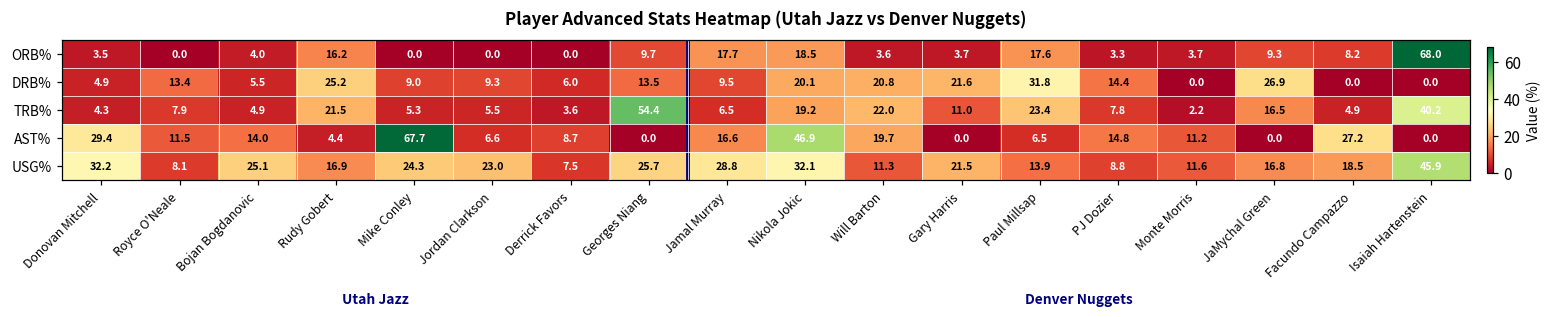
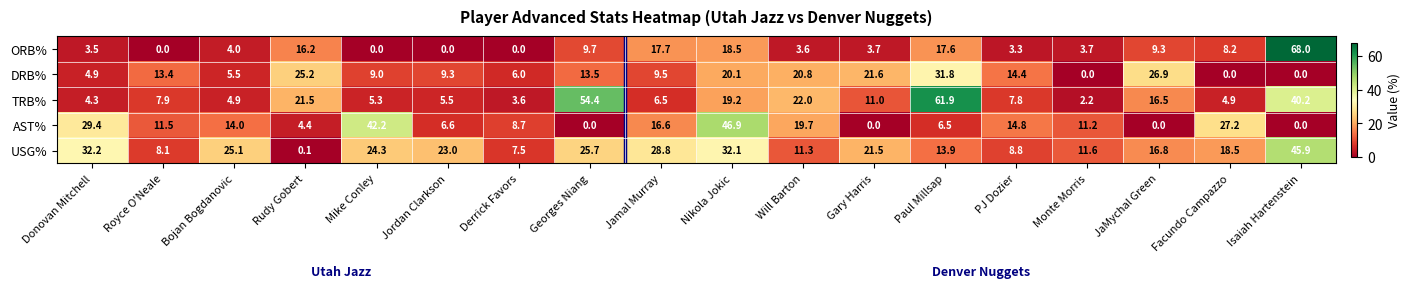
  {
    "ORB%": {
      "Donovan Mitchell": 3.5,
      "Royce O'Neale": 0.0,
      "Bojan Bogdanovic": 4.0,
      "Rudy Gobert": 16.2,
      "Mike Conley": 0.0,
      "Jordan Clarkson": 0.0,
      "Derrick Favors": 0.0,
      "Georges Niang": 9.7,
      "Jamal Murray": 17.7,
      "Nikola Jokic": 18.5,
      "Will Barton": 3.6,
      "Gary Harris": 3.7,
      "Paul Millsap": 17.6,
      "PJ Dozier": 3.3,
      "Monte Morris": 3.7,
      "JaMychal Green": 9.3,
      "Facundo Campazzo": 8.2,
      "Isaiah Hartenstein": 68.0
    },
    "DRB%": {
      "Donovan Mitchell": 4.9,
      "Royce O'Neale": 13.4,
      "Bojan Bogdanovic": 5.5,
      "Rudy Gobert": 25.2,
      "Mike Conley": 9.0,
      "Jordan Clarkson": 9.3,
      "Derrick Favors": 6.0,
      "Georges Niang": 13.5,
      "Jamal Murray": 9.5,
      "Nikola Jokic": 20.1,
      "Will Barton": 20.8,
      "Gary Harris": 21.6,
      "Paul Millsap": 31.8,
      "PJ Dozier": 14.4,
      "Monte Morris": 0.0,
      "JaMychal Green": 26.9,
      "Facundo Campazzo": 0.0,
      "Isaiah Hartenstein": 0.0
    },
    "TRB%": {
      "Donovan Mitchell": 4.3,
      "Royce O'Neale": 7.9,
      "Bojan Bogdanovic": 4.9,
      "Rudy Gobert": 21.5,
      "Mike Conley": 5.3,
      "Jordan Clarkson": 5.5,
      "Derrick Favors": 3.6,
      "Georges Niang": 54.4,
      "Jamal Murray": 6.5,
      "Nikola Jokic": 19.2,
      "Will Barton": 22.0,
      "Gary Harris": 11.0,
-     "Paul Millsap": 23.4,
+     "Paul Millsap": 61.9,
      "PJ Dozier": 7.8,
      "Monte Morris": 2.2,
      "JaMychal Green": 16.5,
      "Facundo Campazzo": 4.9,
      "Isaiah Hartenstein": 40.2
    },
    "AST%": {
      "Donovan Mitchell": 29.4,
      "Royce O'Neale": 11.5,
      "Bojan Bogdanovic": 14.0,
      "Rudy Gobert": 4.4,
-     "Mike Conley": 67.7,
+     "Mike Conley": 42.2,
      "Jordan Clarkson": 6.6,
      "Derrick Favors": 8.7,
      "Georges Niang": 0.0,
      "Jamal Murray": 16.6,
      "Nikola Jokic": 46.9,
      "Will Barton": 19.7,
      "Gary Harris": 0.0,
      "Paul Millsap": 6.5,
      "PJ Dozier": 14.8,
      "Monte Morris": 11.2,
      "JaMychal Green": 0.0,
      "Facundo Campazzo": 27.2,
      "Isaiah Hartenstein": 0.0
    },
    "USG%": {
      "Donovan Mitchell": 32.2,
      "Royce O'Neale": 8.1,
      "Bojan Bogdanovic": 25.1,
-     "Rudy Gobert": 16.9,
+     "Rudy Gobert": 0.1,
      "Mike Conley": 24.3,
      "Jordan Clarkson": 23.0,
      "Derrick Favors": 7.5,
      "Georges Niang": 25.7,
      "Jamal Murray": 28.8,
      "Nikola Jokic": 32.1,
      "Will Barton": 11.3,
      "Gary Harris": 21.5,
      "Paul Millsap": 13.9,
      "PJ Dozier": 8.8,
      "Monte Morris": 11.6,
      "JaMychal Green": 16.8,
      "Facundo Campazzo": 18.5,
      "Isaiah Hartenstein": 45.9
    }
  }
